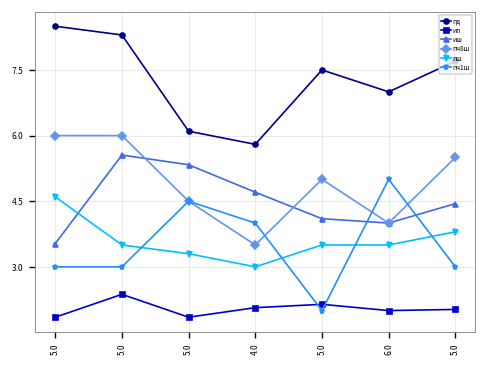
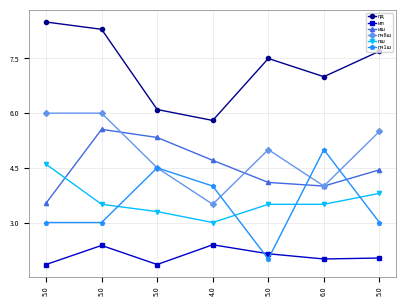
  {
    "пд": {
      "4.0": 5.8,
      "6.0": 7.0
    },
    "ип": {
-     "4.0": 2.1,
+     "4.0": 2.4,
      "6.0": 2.0
    }
  }
